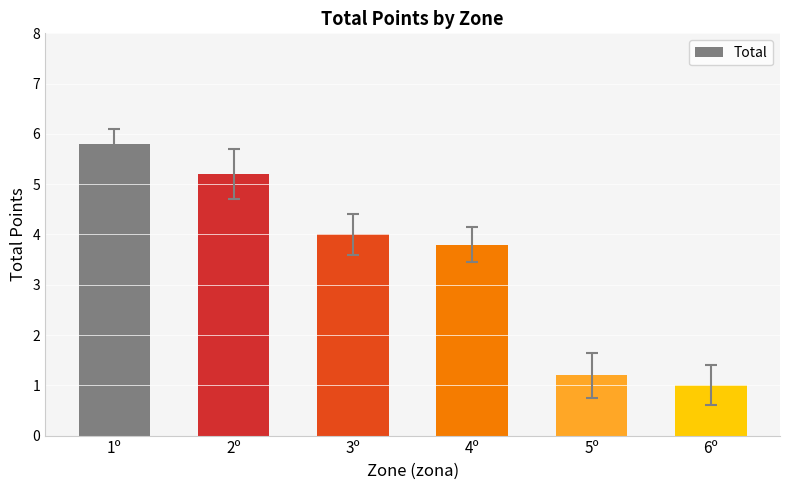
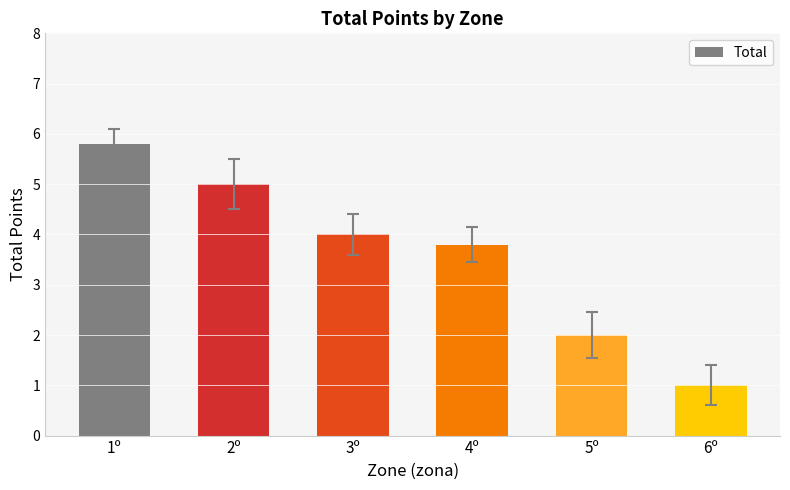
  {
    "Total": {
      "1º": 5.8,
-     "2º": 5.2,
+     "2º": 5.0,
      "3º": 4.0,
      "4º": 3.8,
-     "5º": 1.2,
+     "5º": 2.0,
      "6º": 1.0
    }
  }
